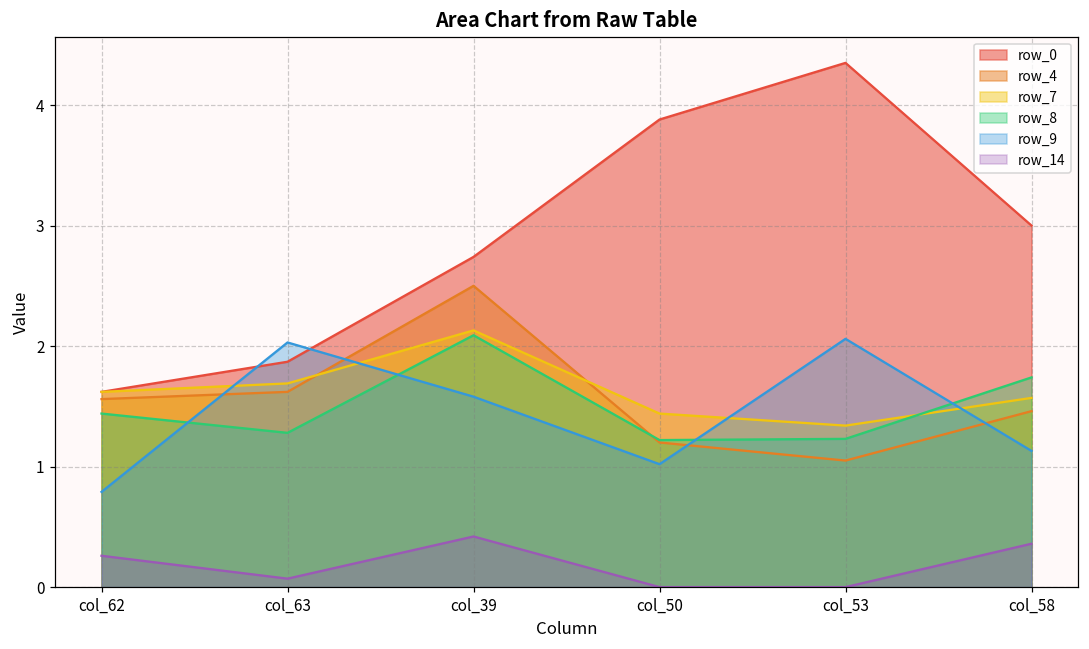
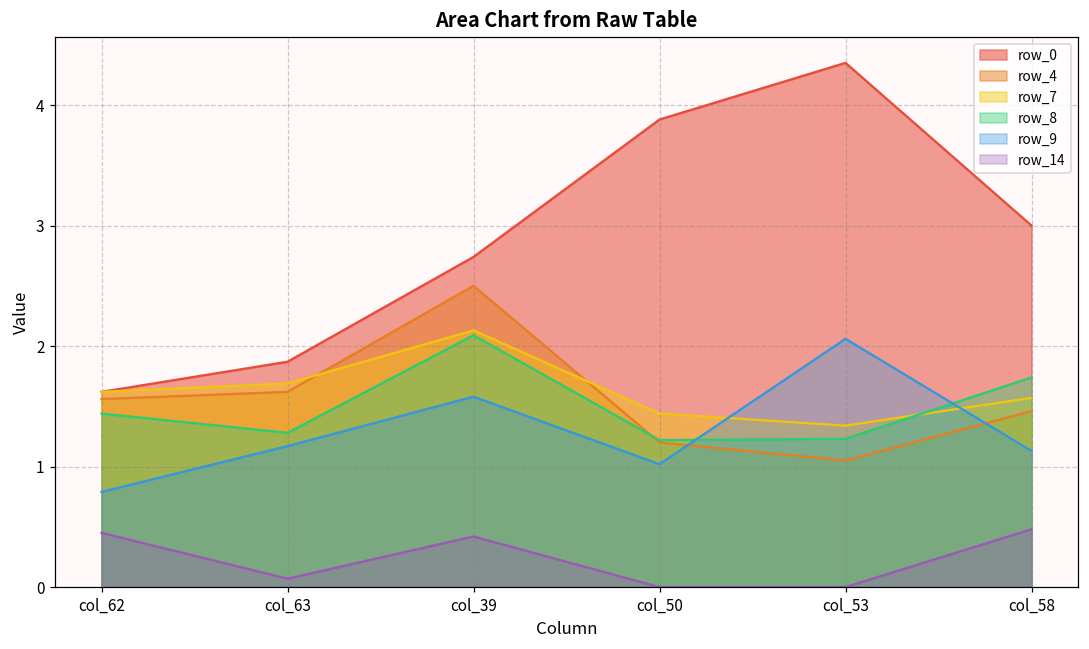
  {
    "row_8": {
      "col_62": 1.44,
      "col_63": 1.28,
      "col_39": 2.09,
      "col_53": 1.23,
      "col_58": 1.74
    },
    "row_9": {
      "col_62": 0.79,
-     "col_63": 2.03,
+     "col_63": 1.17,
      "col_39": 1.58,
      "col_50": 1.02,
      "col_53": 2.06,
      "col_58": 1.13
    },
    "row_14": {
-     "col_62": 0.26,
+     "col_62": 0.45,
      "col_63": 0.07,
      "col_39": 0.42,
      "col_50": 0.00,
      "col_53": 0.00,
-     "col_58": 0.36
+     "col_58": 0.48
    }
  }
